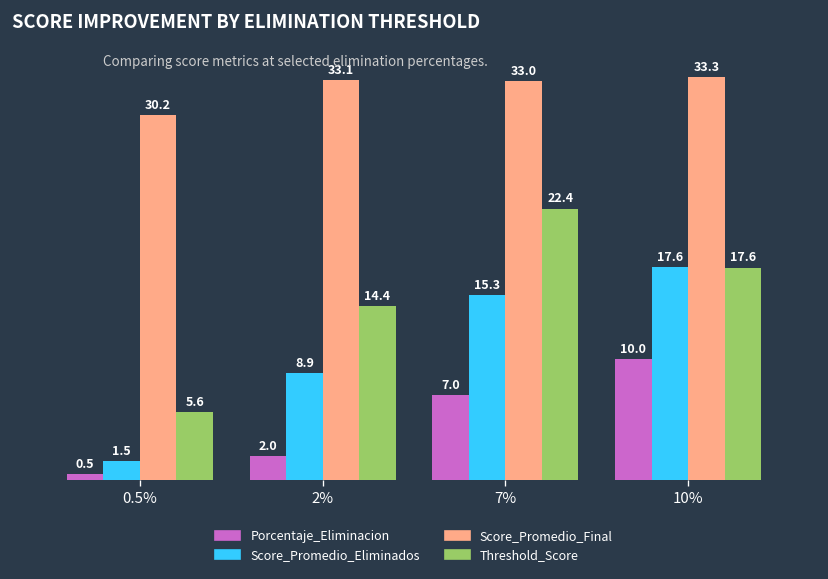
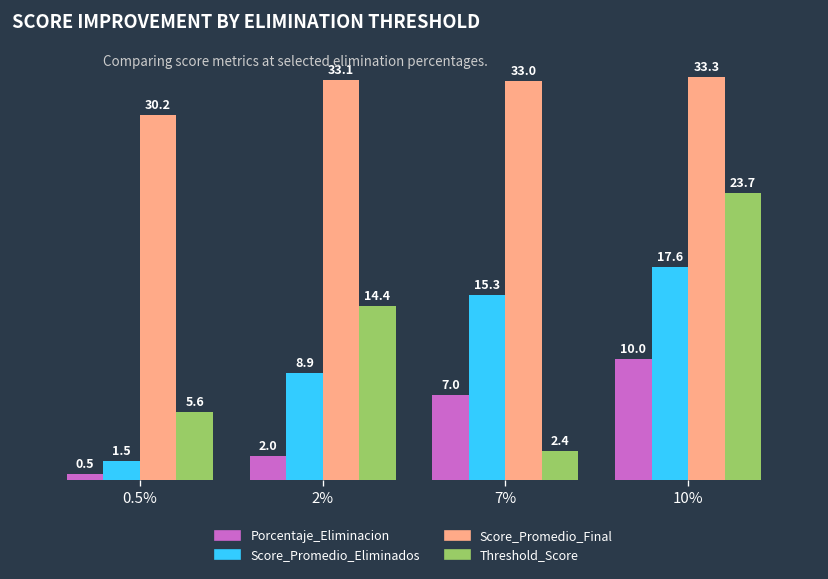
  {
    "Porcentaje_Eliminacion": {
      "0.5%": 0.5,
      "2%": 2.0,
      "7%": 7.0,
      "10%": 10.0
    },
    "Score_Promedio_Eliminados": {
      "0.5%": 1.5,
      "2%": 8.9,
      "7%": 15.3,
      "10%": 17.6
    },
    "Score_Promedio_Final": {
      "0.5%": 30.2,
      "2%": 33.1,
      "7%": 33.0,
      "10%": 33.3
    },
    "Threshold_Score": {
      "0.5%": 5.6,
      "2%": 14.4,
-     "7%": 22.4,
-     "10%": 17.6
+     "7%": 2.4,
+     "10%": 23.7
    }
  }
